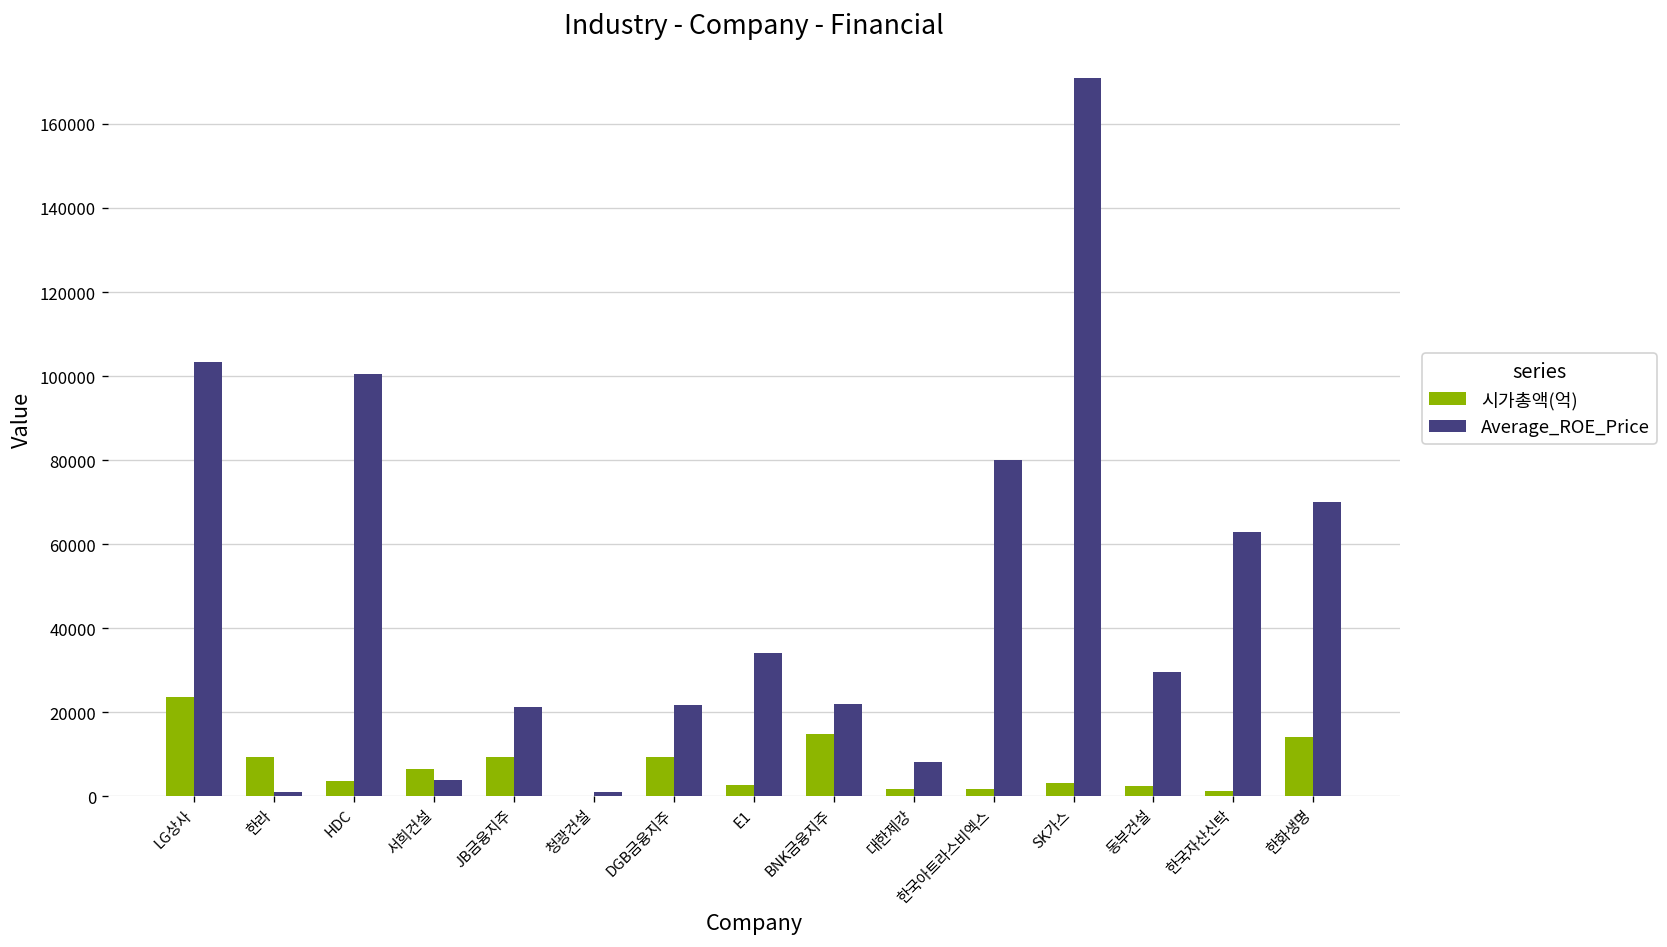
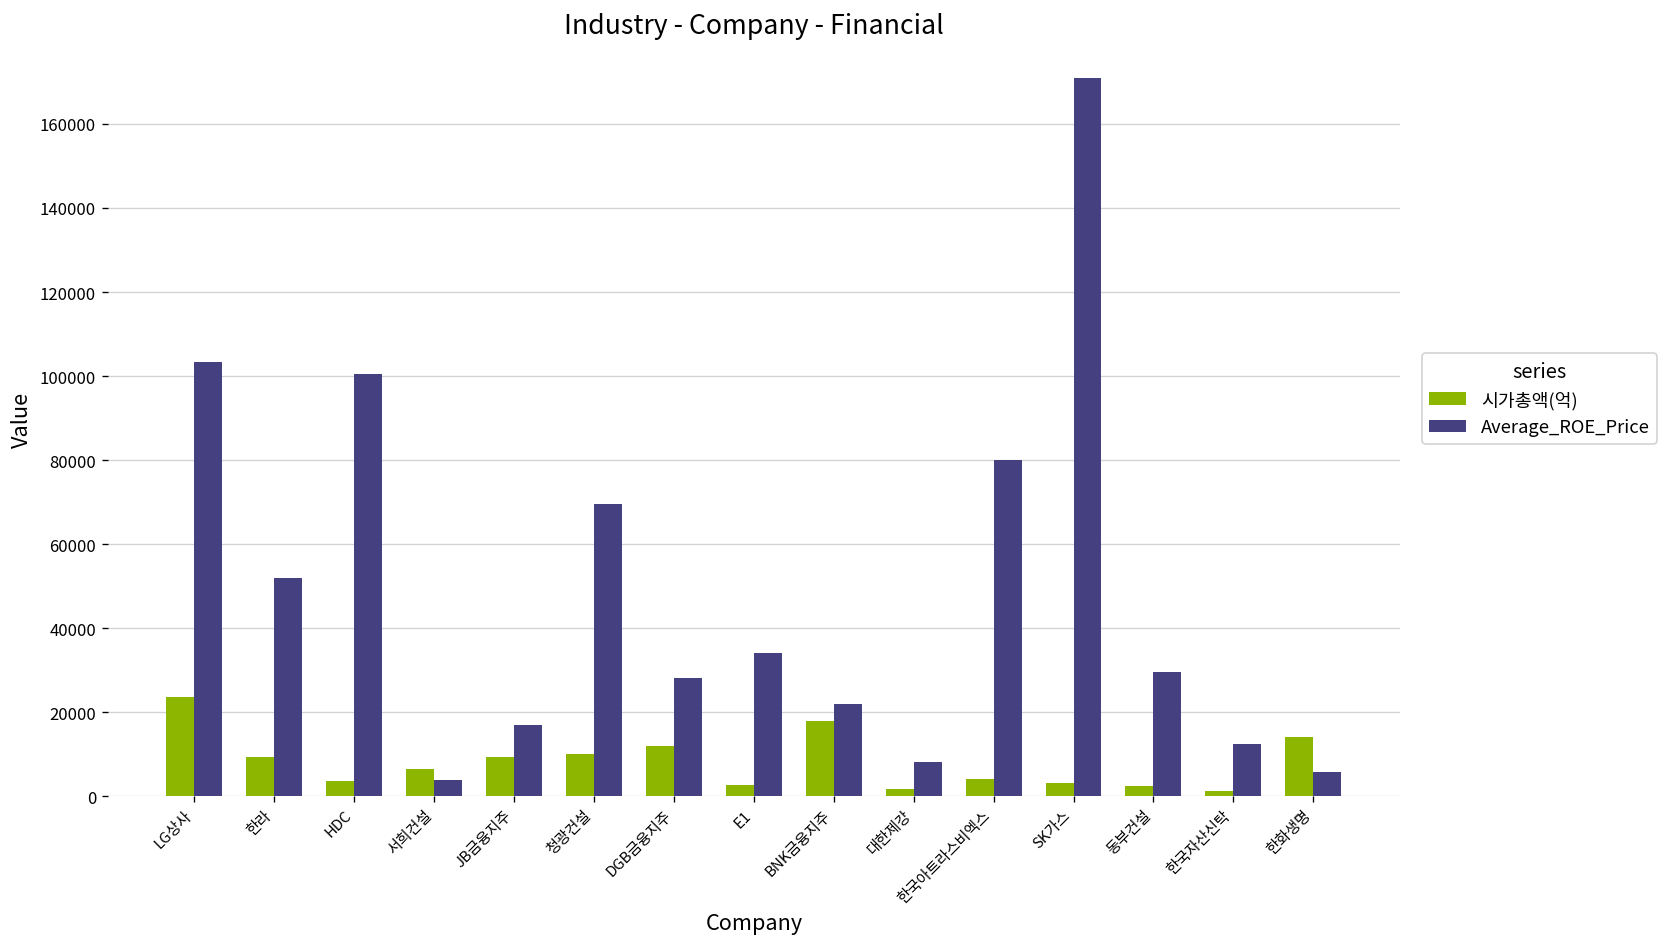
  {
    "시가총액(억)": {
      "LG상사": 24000,
      "한라": 9000,
      "HDC": 4000,
      "서희건설": 6000,
      "JB금융지주": 9000,
-     "청광건설": 0,
-     "DGB금융지주": 9000,
+     "청광건설": 10000,
+     "DGB금융지주": 12000,
      "E1": 3000,
-     "BNK금융지주": 15000,
+     "BNK금융지주": 18000,
      "대한제강": 2000,
-     "한국아트라스비엑스": 2000,
+     "한국아트라스비엑스": 4000,
      "SK가스": 3000,
      "동부건설": 3000,
      "한국자산신탁": 1000,
      "한화생명": 14000
    },
    "Average_ROE_Price": {
      "LG상사": 103000,
-     "한라": 1000,
+     "한라": 52000,
      "HDC": 101000,
      "서희건설": 4000,
-     "JB금융지주": 21000,
-     "청광건설": 1000,
-     "DGB금융지주": 22000,
+     "JB금융지주": 17000,
+     "청광건설": 70000,
+     "DGB금융지주": 28000,
      "E1": 34000,
      "BNK금융지주": 22000,
      "대한제강": 8000,
      "한국아트라스비엑스": 80000,
      "SK가스": 171000,
      "동부건설": 30000,
-     "한국자산신탁": 63000,
-     "한화생명": 70000
+     "한국자산신탁": 12000,
+     "한화생명": 6000
    }
  }
